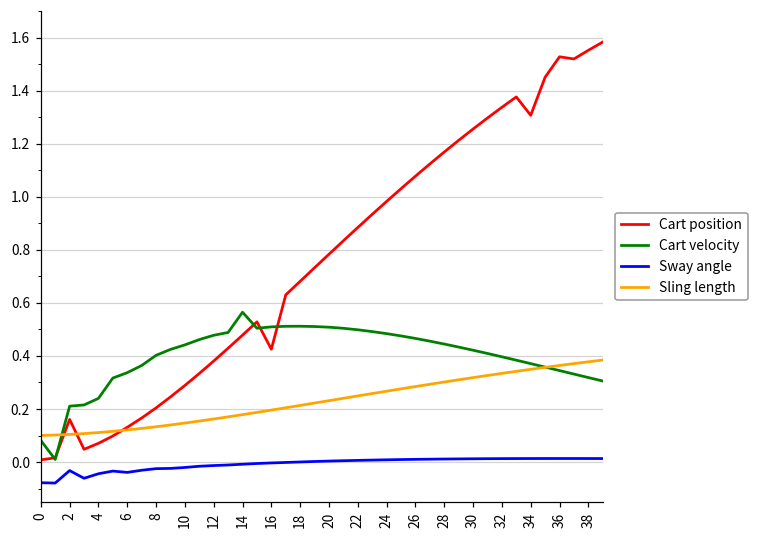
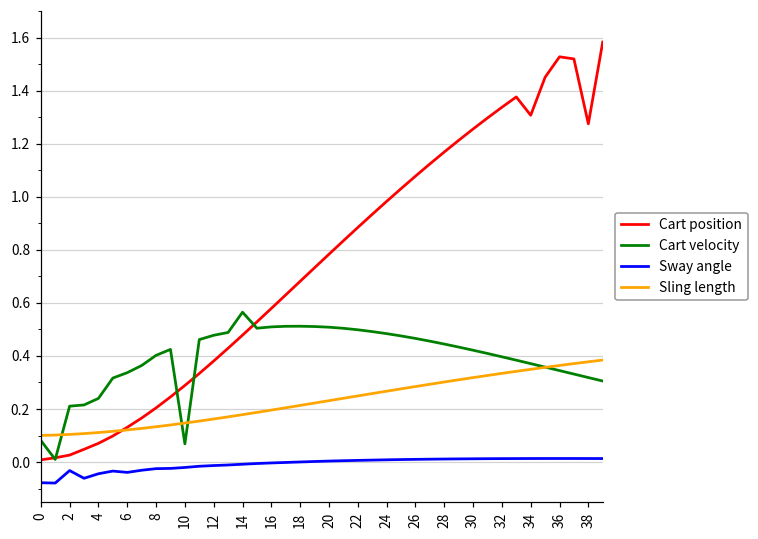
  {
    "Cart position": {
      "0": 0.01,
-     "2": 0.16,
+     "2": 0.03,
      "4": 0.07,
      "8": 0.20,
      "10": 0.29,
      "12": 0.38,
      "14": 0.48,
-     "16": 0.43,
+     "16": 0.58,
      "18": 0.68,
      "20": 0.78,
      "22": 0.88,
      "24": 0.98,
      "26": 1.08,
      "28": 1.17,
      "30": 1.26,
      "32": 1.34,
      "34": 1.31,
      "36": 1.53,
-     "38": 1.55
+     "38": 1.27
    },
    "Cart velocity": {
      "0": 0.08,
      "2": 0.21,
      "4": 0.24,
      "6": 0.34,
      "8": 0.40,
-     "10": 0.44,
+     "10": 0.07,
      "12": 0.48,
      "14": 0.56,
      "16": 0.51,
      "18": 0.51,
      "20": 0.51,
      "22": 0.50,
      "24": 0.48,
      "26": 0.47,
      "28": 0.44,
      "30": 0.42,
      "32": 0.40,
      "34": 0.37,
      "36": 0.34,
      "38": 0.32
    },
    "Sway angle": {
      "0": -0.08,
      "2": -0.03,
      "4": -0.04,
      "6": -0.04,
      "8": -0.02,
      "10": -0.02,
      "12": -0.01,
      "14": -0.01,
      "16": 0.00,
      "18": 0.00,
      "20": 0.00,
      "22": 0.01,
      "24": 0.01,
      "26": 0.01,
      "28": 0.01,
      "30": 0.01,
      "32": 0.01,
      "34": 0.01,
      "36": 0.01,
      "38": 0.01
    },
    "Sling length": {
      "0": 0.10,
      "2": 0.10,
      "4": 0.11,
      "8": 0.13,
      "10": 0.15,
      "12": 0.16,
      "14": 0.18,
      "16": 0.20,
      "18": 0.21,
      "20": 0.23,
      "22": 0.25,
      "24": 0.27,
      "26": 0.28,
      "28": 0.30,
      "30": 0.32,
      "32": 0.33,
      "34": 0.35,
      "36": 0.36,
      "38": 0.38
    }
  }
